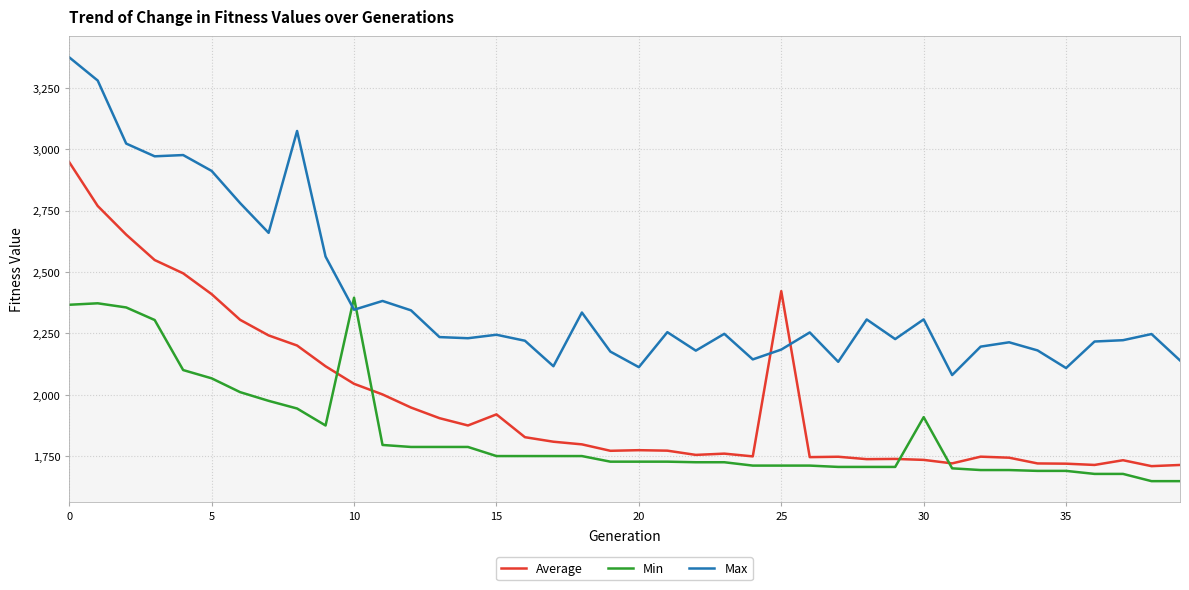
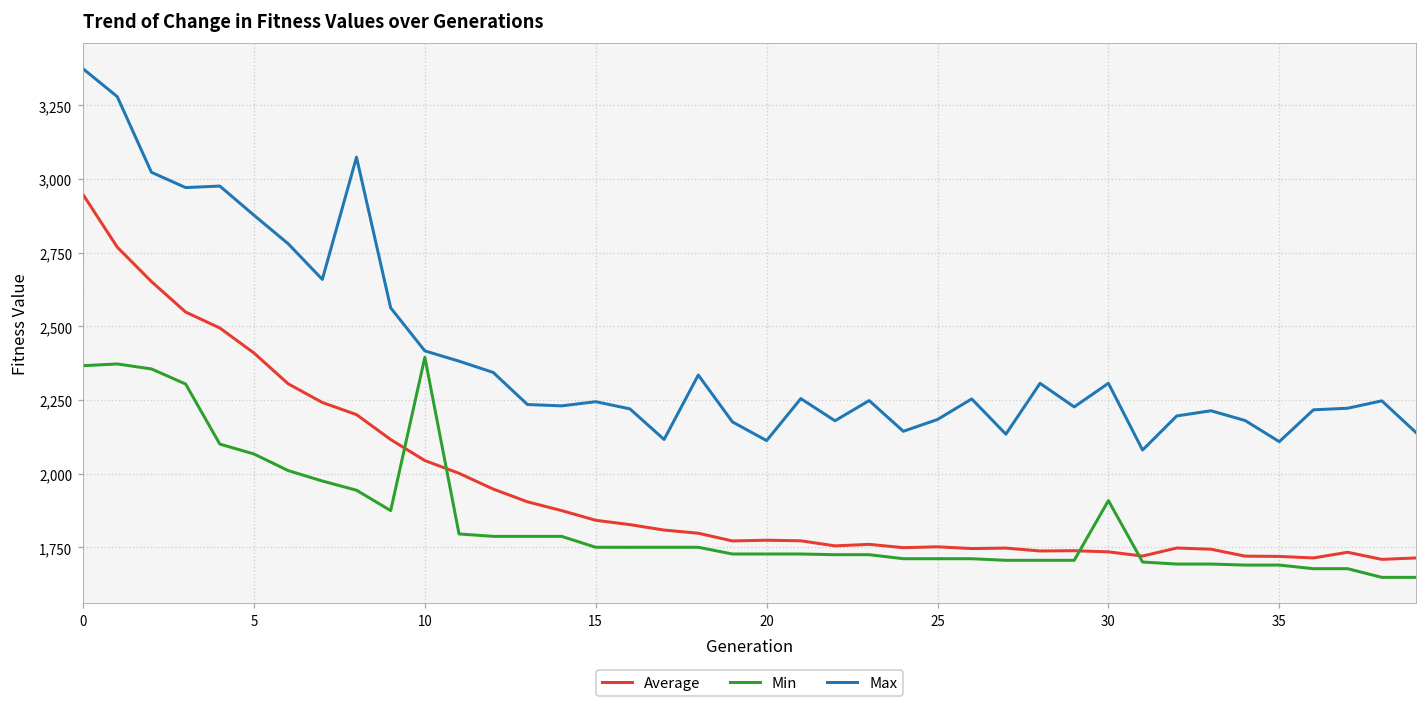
  {
    "Average": {
      "0": "2,950",
      "5": "2,410",
      "10": "2,040",
-     "15": "1,920",
+     "15": "1,840",
      "20": "1,770",
-     "25": "2,420",
+     "25": "1,750",
      "30": "1,740",
      "35": "1,720"
    },
    "Min": {
      "0": "2,370",
      "5": "2,070",
      "10": "2,400",
      "15": "1,750",
      "20": "1,730",
      "25": "1,710",
      "30": "1,910",
      "35": "1,690"
    },
    "Max": {
      "0": "3,370",
-     "5": "2,910",
-     "10": "2,350",
+     "5": "2,880",
+     "10": "2,420",
      "15": "2,240",
      "20": "2,110",
      "25": "2,180",
      "30": "2,310",
      "35": "2,110"
    }
  }
